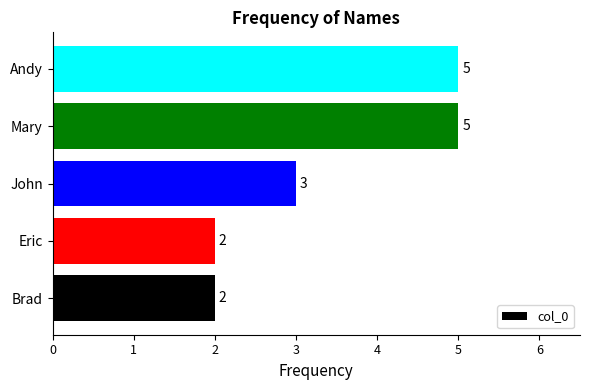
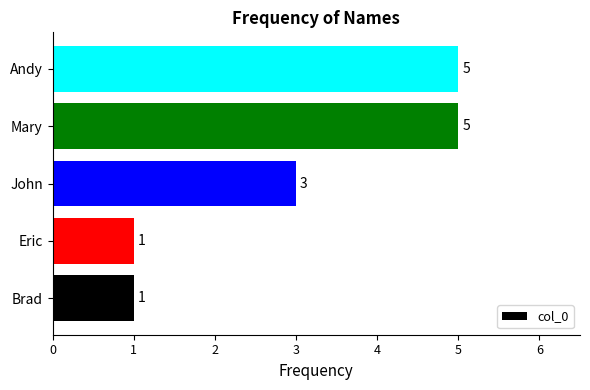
  {
    "Andy": 5,
    "Mary": 5,
    "John": 3,
-   "Eric": 2,
-   "Brad": 2
+   "Eric": 1,
+   "Brad": 1
  }
